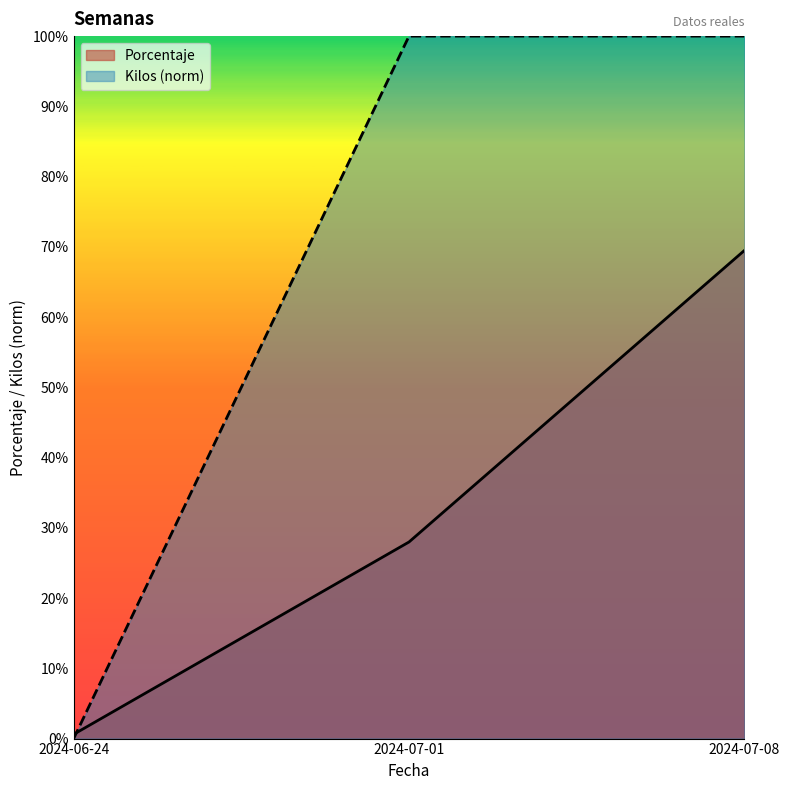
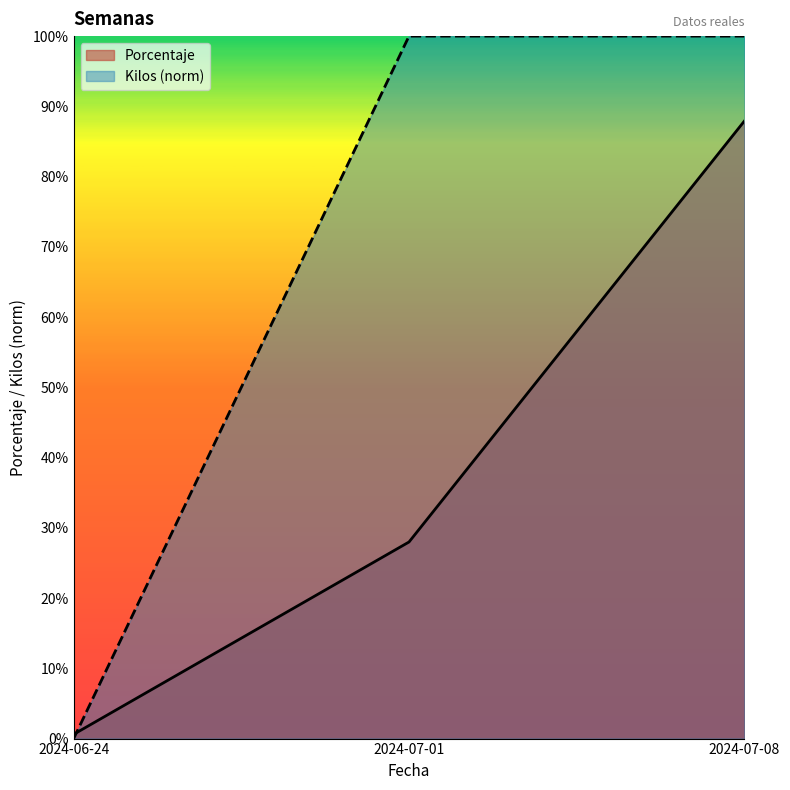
  {
    "Porcentaje": {
      "2024-06-24": "1%",
      "2024-07-01": "28%",
-     "2024-07-08": "69%"
+     "2024-07-08": "88%"
    },
    "Kilos (norm)": {
      "2024-06-24": "0%",
      "2024-07-01": "100%",
      "2024-07-08": "100%"
    }
  }
